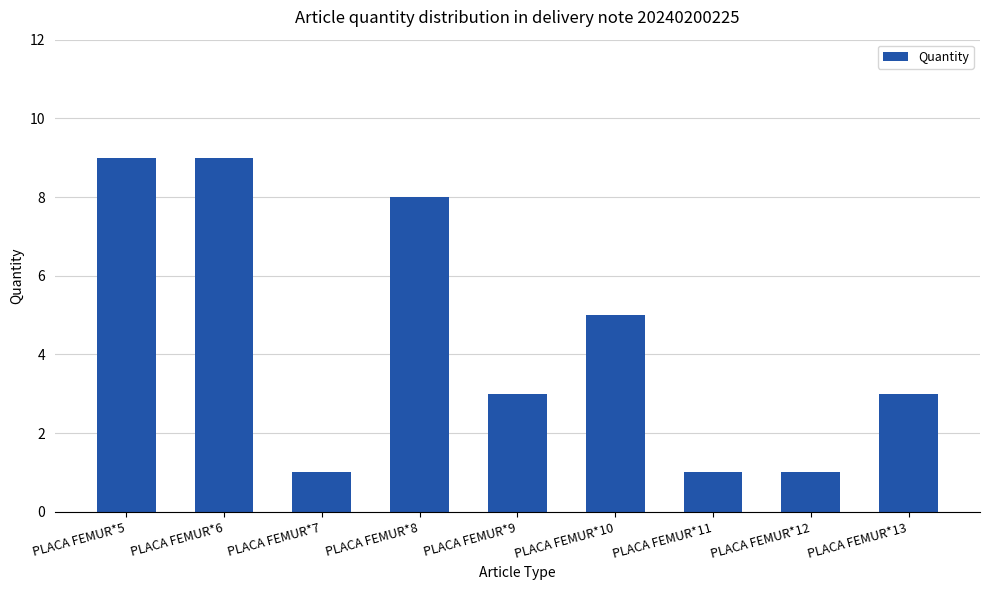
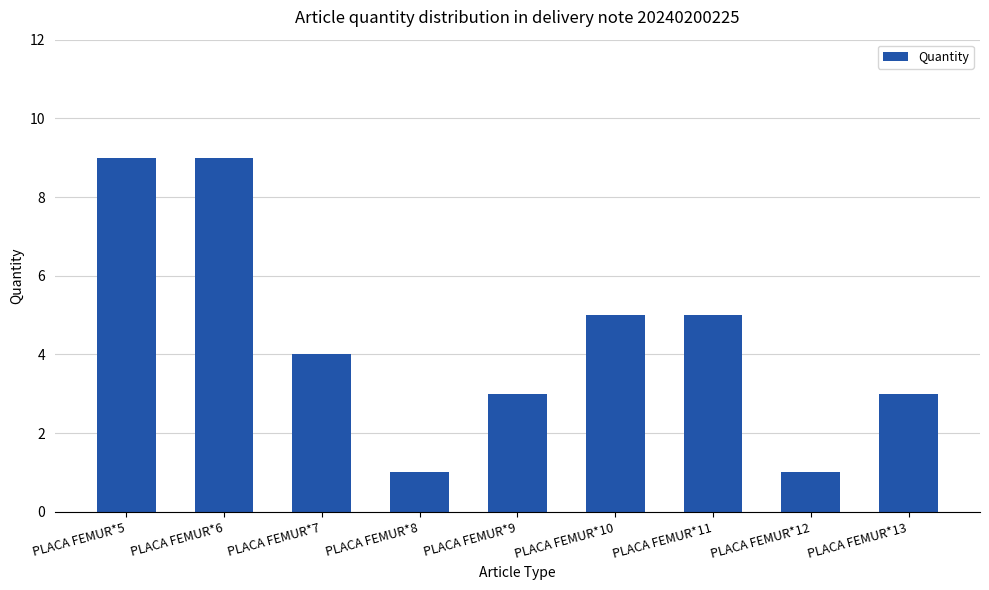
  {
    "PLACA FEMUR*5": 9,
    "PLACA FEMUR*6": 9,
-   "PLACA FEMUR*7": 1,
-   "PLACA FEMUR*8": 8,
+   "PLACA FEMUR*7": 4,
+   "PLACA FEMUR*8": 1,
    "PLACA FEMUR*9": 3,
    "PLACA FEMUR*10": 5,
-   "PLACA FEMUR*11": 1,
+   "PLACA FEMUR*11": 5,
    "PLACA FEMUR*12": 1,
    "PLACA FEMUR*13": 3
  }
